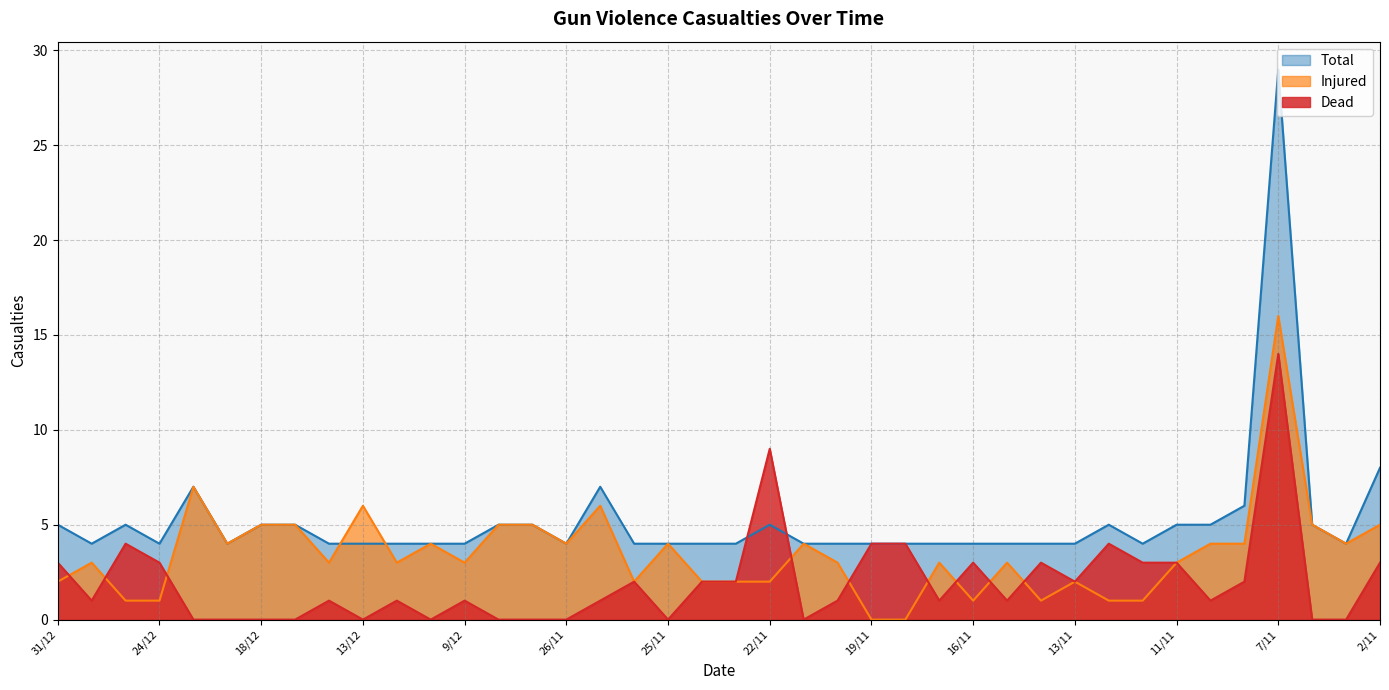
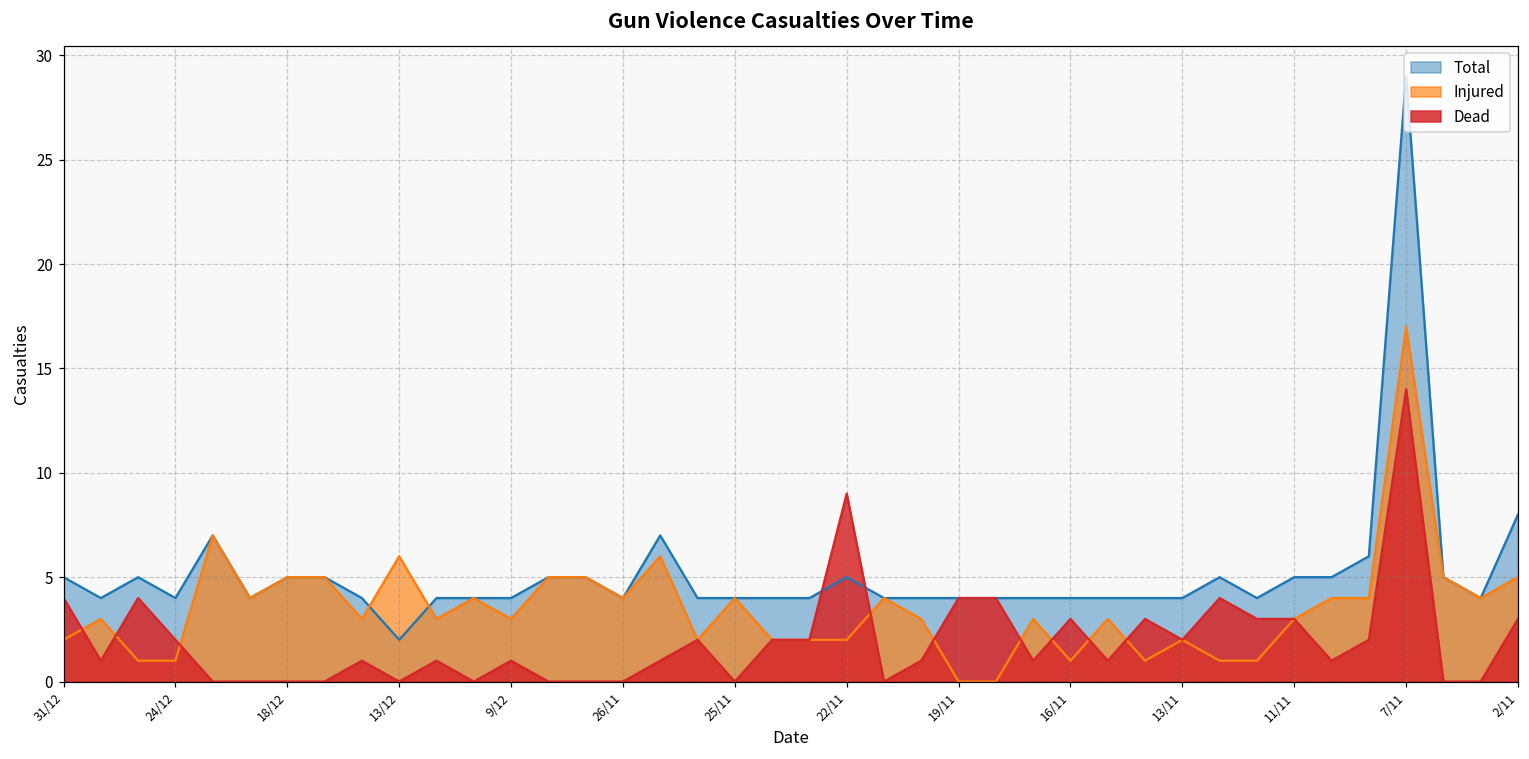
  {
    "Total": {
      "31/12": 5,
      "24/12": 4,
-     "13/12": 4,
+     "13/12": 2,
      "22/11": 5
    },
    "Injured": {
      "31/12": 2,
      "24/12": 1,
      "13/12": 6,
      "22/11": 2,
-     "7/11": 16
+     "7/11": 17
    },
    "Dead": {
-     "31/12": 3,
-     "24/12": 3,
+     "31/12": 4,
+     "24/12": 2,
      "18/12": 0,
      "13/12": 0,
      "26/11": 0,
      "22/11": 9,
      "7/11": 14
    }
  }
